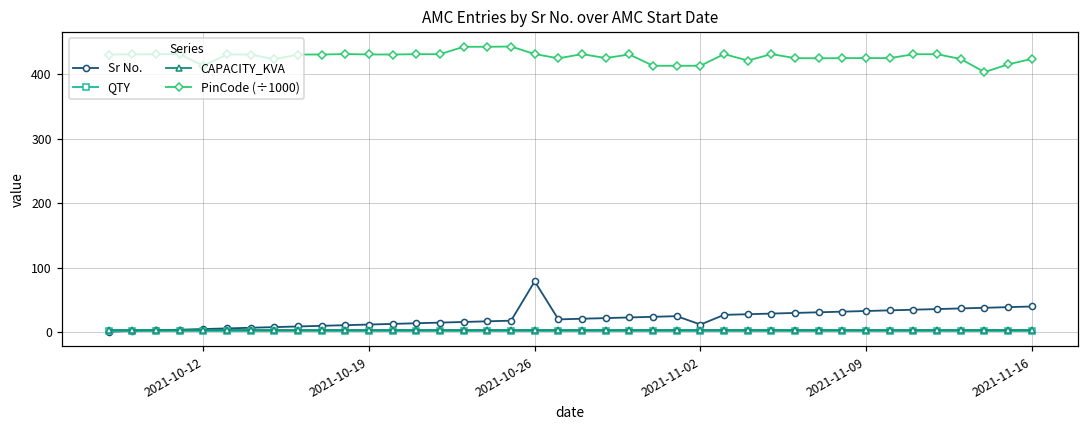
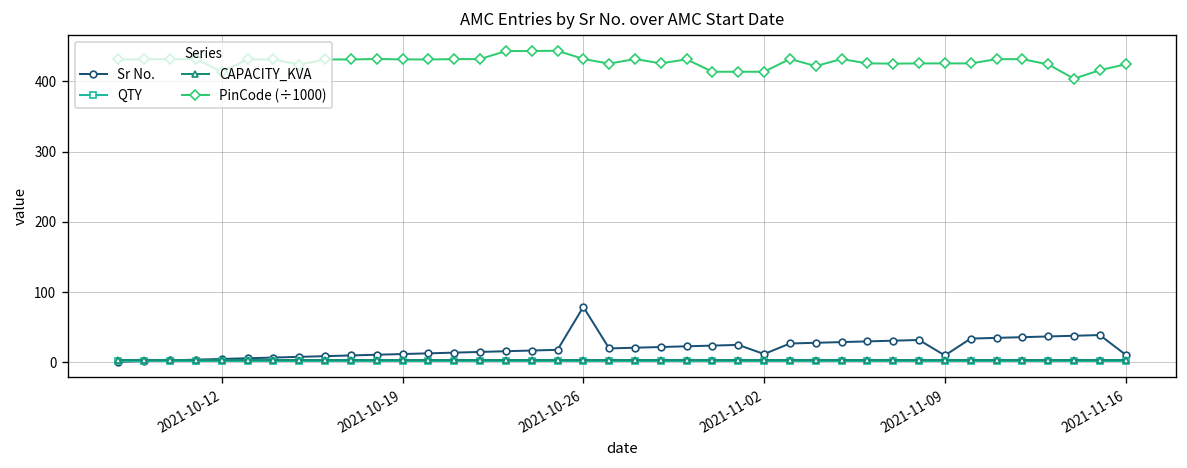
  {
    "Sr No.": {
      "2021-10-19": 10,
      "2021-10-26": 80,
      "2021-11-02": 10,
-     "2021-11-09": 30,
-     "2021-11-16": 40
+     "2021-11-09": 10,
+     "2021-11-16": 10
    }
  }
